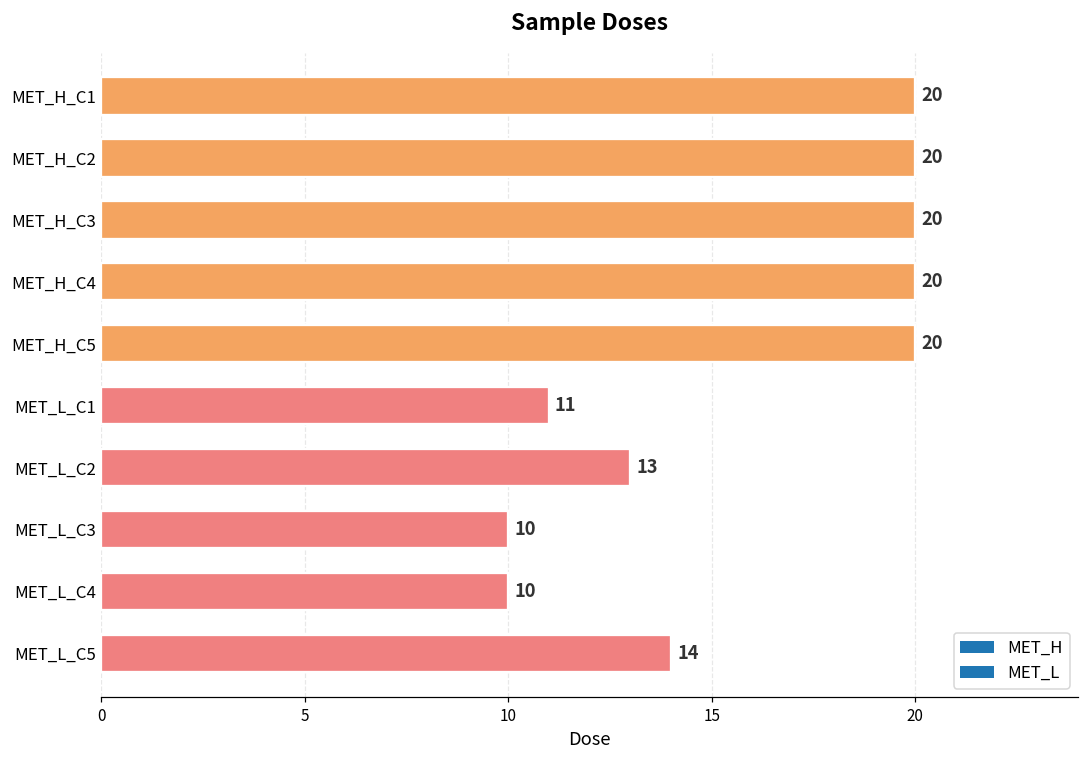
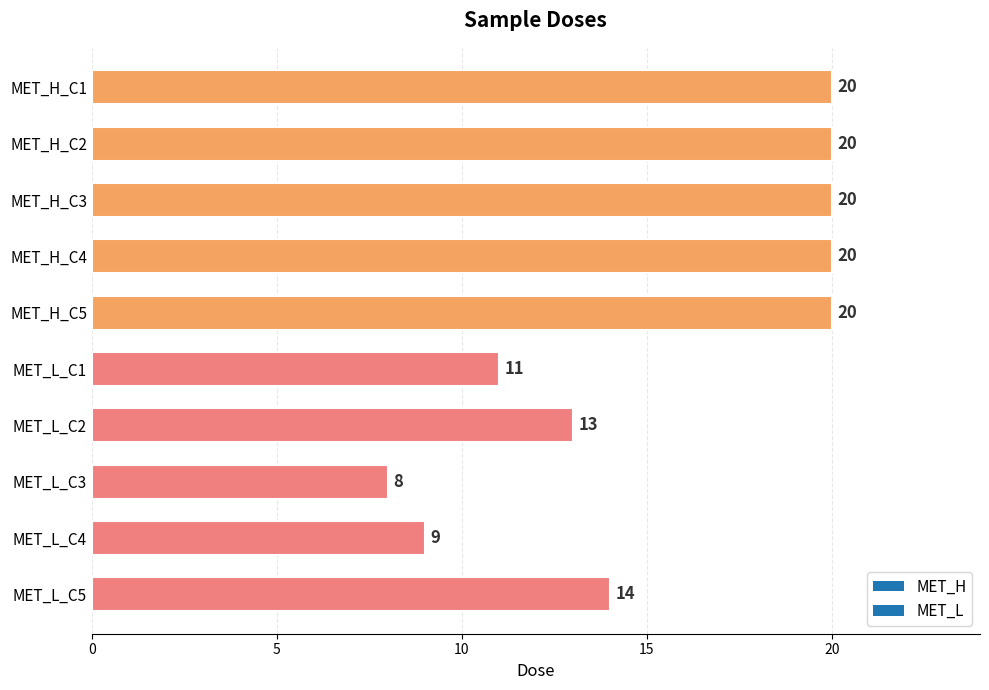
  {
    "MET_H_C1": 20,
    "MET_H_C2": 20,
    "MET_H_C3": 20,
    "MET_H_C4": 20,
    "MET_H_C5": 20,
    "MET_L_C1": 11,
    "MET_L_C2": 13,
-   "MET_L_C3": 10,
-   "MET_L_C4": 10,
+   "MET_L_C3": 8,
+   "MET_L_C4": 9,
    "MET_L_C5": 14
  }
